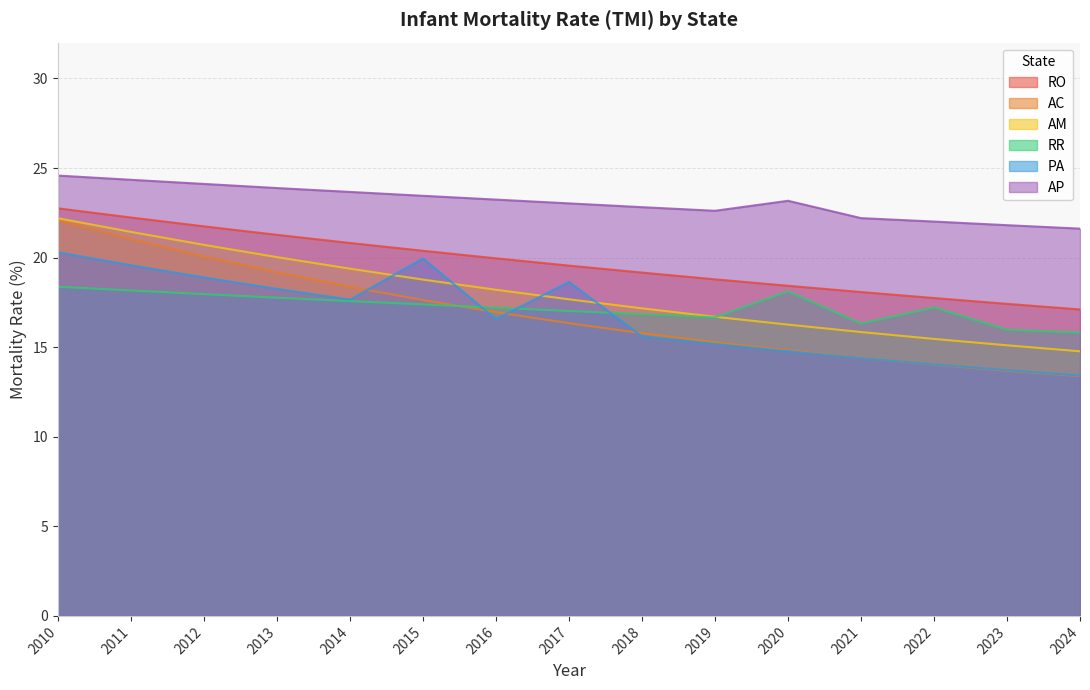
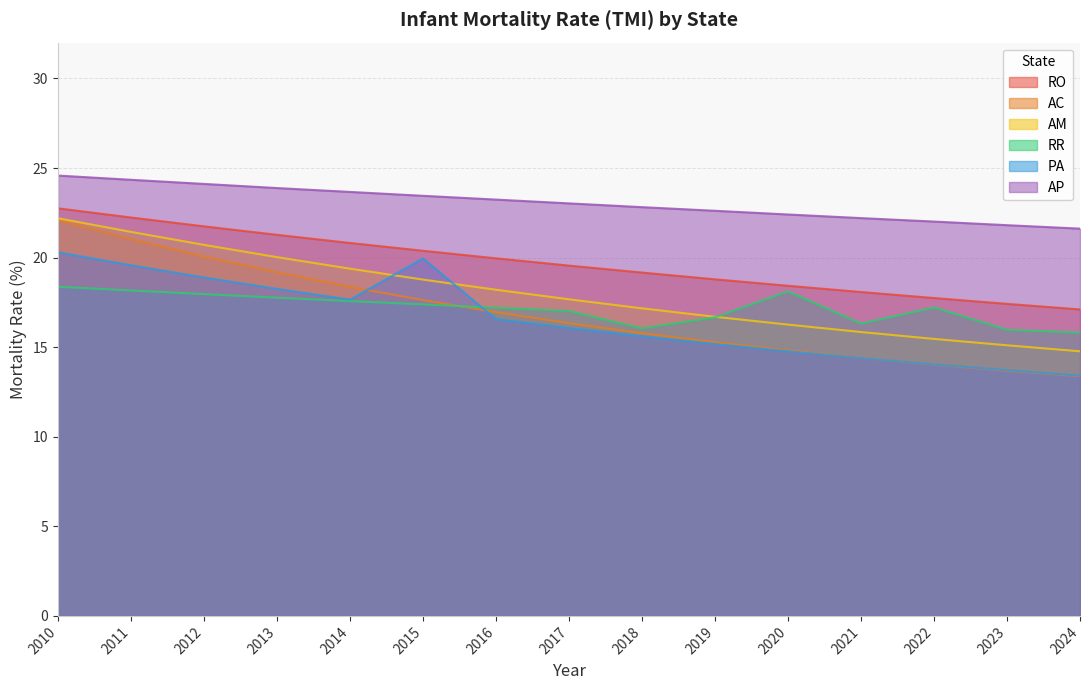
  {
    "RR": {
      "2010": 18.4,
      "2011": 18.2,
      "2012": 18.0,
      "2013": 17.8,
      "2015": 17.4,
      "2016": 17.2,
      "2017": 17.0,
-     "2018": 16.8,
+     "2018": 16.0,
      "2020": 18.1,
      "2021": 16.3,
      "2022": 17.2,
      "2023": 16.0,
      "2024": 15.8
    },
    "PA": {
      "2010": 20.3,
      "2011": 19.6,
      "2012": 18.9,
      "2013": 18.3,
      "2015": 20.0,
      "2016": 16.6,
-     "2017": 18.6,
+     "2017": 16.1,
      "2018": 15.6
    },
    "AP": {
      "2010": 24.6,
      "2011": 24.3,
      "2012": 24.1,
      "2013": 23.9,
      "2014": 23.7,
      "2015": 23.5,
      "2016": 23.2,
      "2017": 23.0,
      "2018": 22.8,
      "2019": 22.6,
-     "2020": 23.2,
+     "2020": 22.4,
      "2021": 22.2,
      "2022": 22.0,
      "2023": 21.8,
      "2024": 21.6
    }
  }
